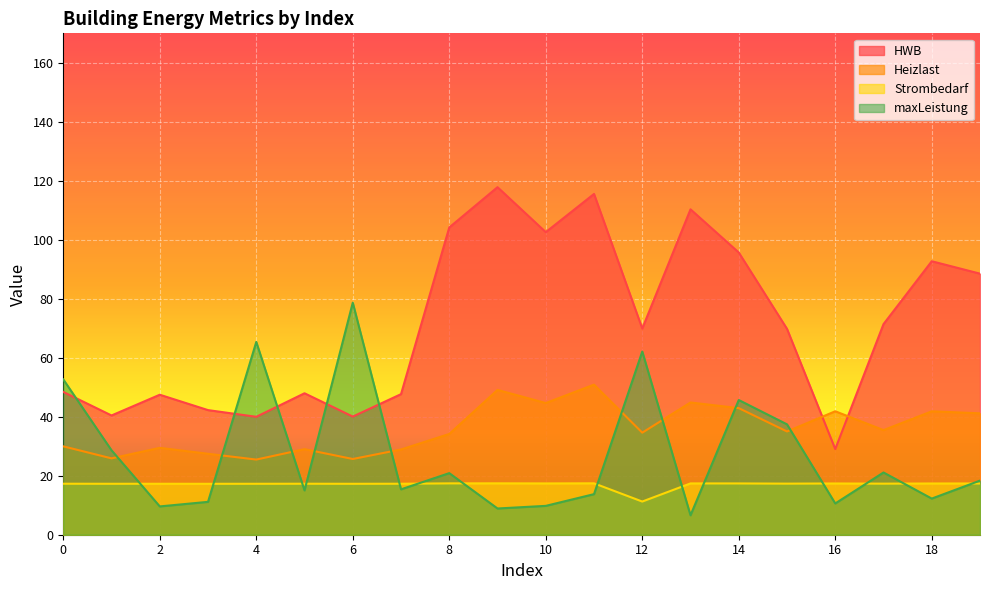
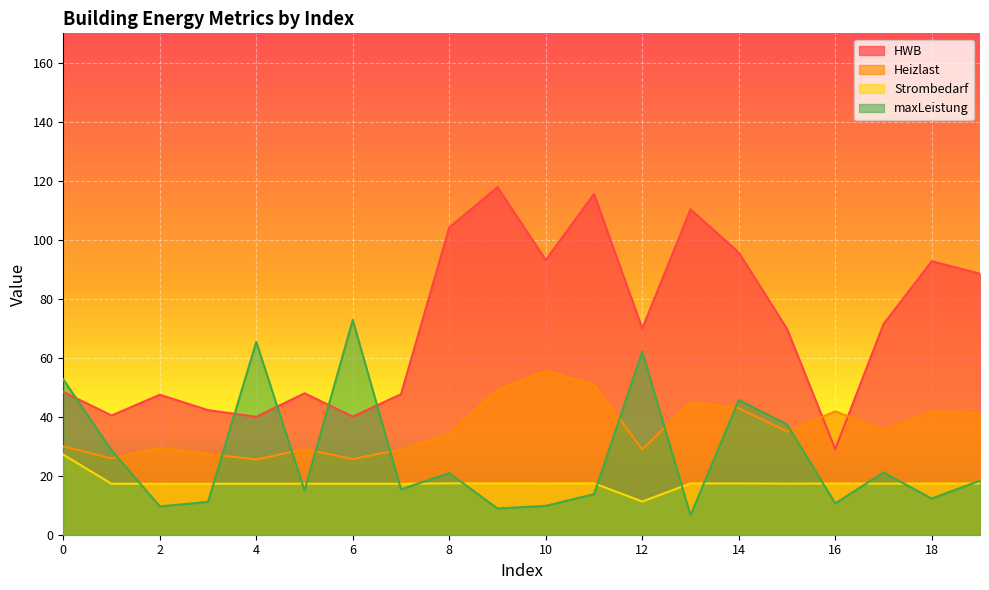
  {
    "HWB": {
      "0": 48,
      "2": 47,
      "4": 40,
      "6": 40,
      "8": 104,
-     "10": 103,
+     "10": 93,
      "12": 70,
      "14": 96,
      "16": 29,
      "18": 93
    },
    "Heizlast": {
      "0": 30,
      "2": 29,
      "4": 25,
      "6": 26,
      "8": 34,
-     "10": 45,
-     "12": 35,
+     "10": 56,
+     "12": 29,
      "14": 43,
      "16": 42,
      "18": 42
    },
    "Strombedarf": {
-     "0": 17,
+     "0": 27,
      "2": 17,
      "4": 17,
      "6": 17,
      "8": 17,
      "10": 17,
      "12": 11,
      "14": 17,
      "16": 17,
      "18": 17
    },
    "maxLeistung": {
      "0": 53,
      "2": 10,
      "4": 65,
-     "6": 79,
+     "6": 73,
      "8": 21,
      "10": 10,
      "12": 62,
      "14": 46,
      "16": 11,
      "18": 12
    }
  }
